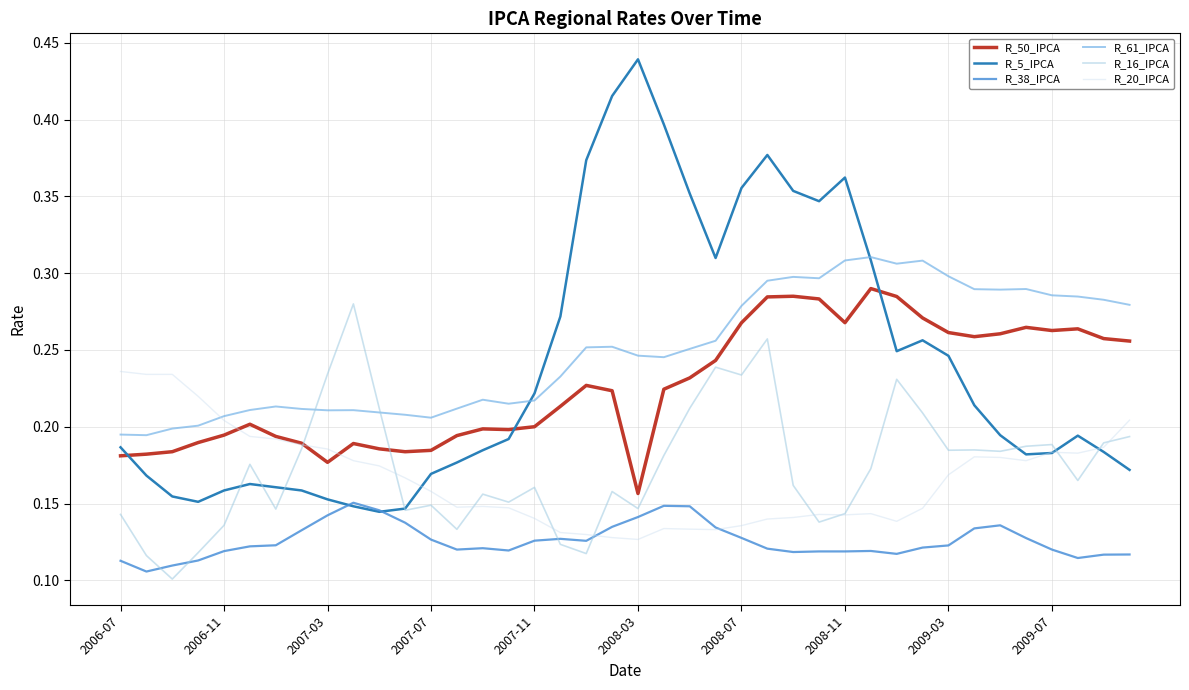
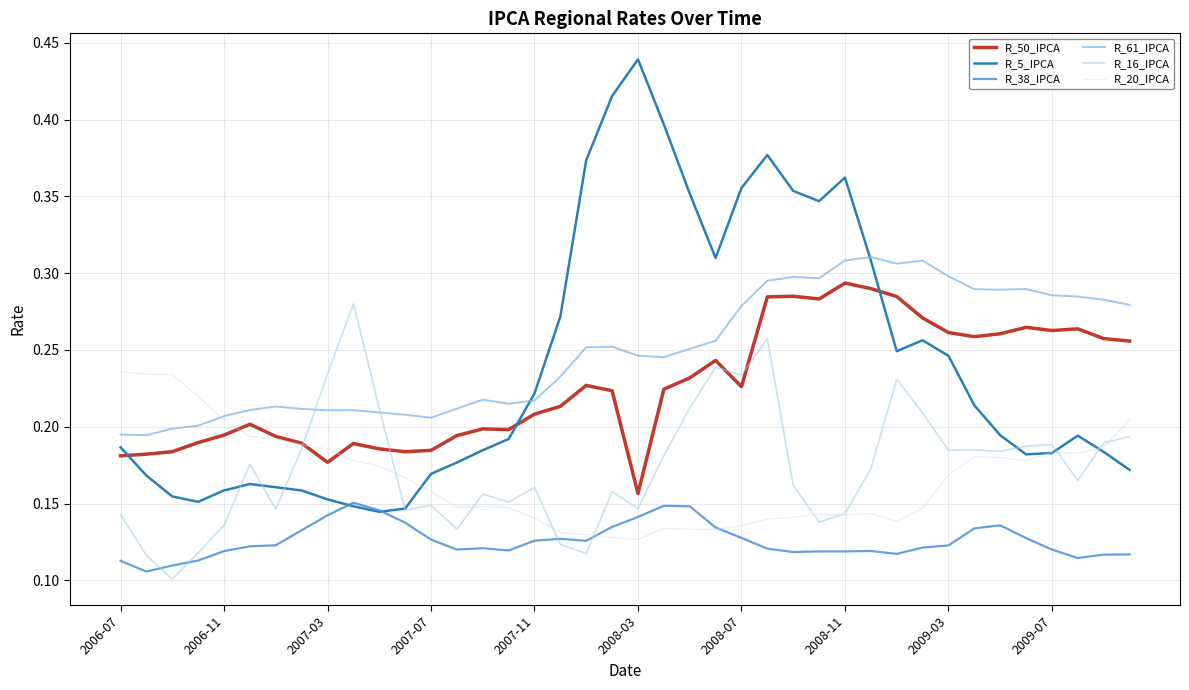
  {
    "R_50_IPCA": {
      "2006-07": 0.181,
      "2006-11": 0.195,
      "2007-03": 0.177,
      "2007-07": 0.185,
-     "2007-11": 0.200,
+     "2007-11": 0.208,
      "2008-03": 0.157,
-     "2008-07": 0.268,
-     "2008-11": 0.268,
+     "2008-07": 0.226,
+     "2008-11": 0.294,
      "2009-03": 0.261,
      "2009-07": 0.263
    }
  }
